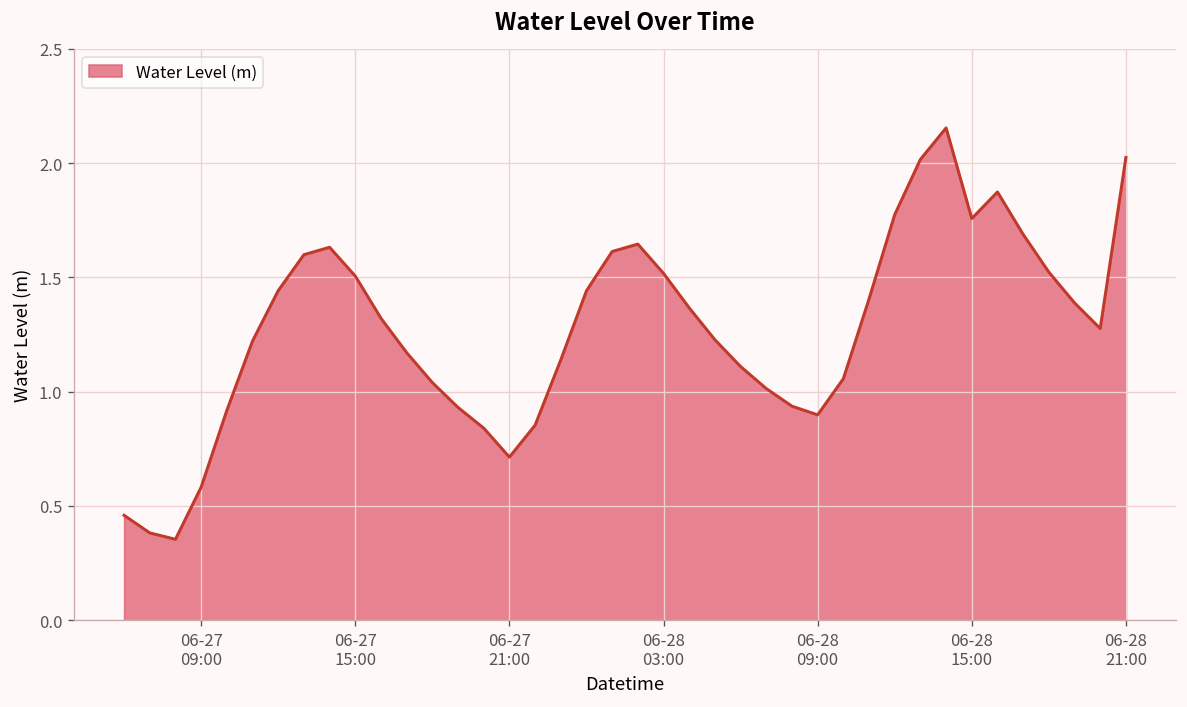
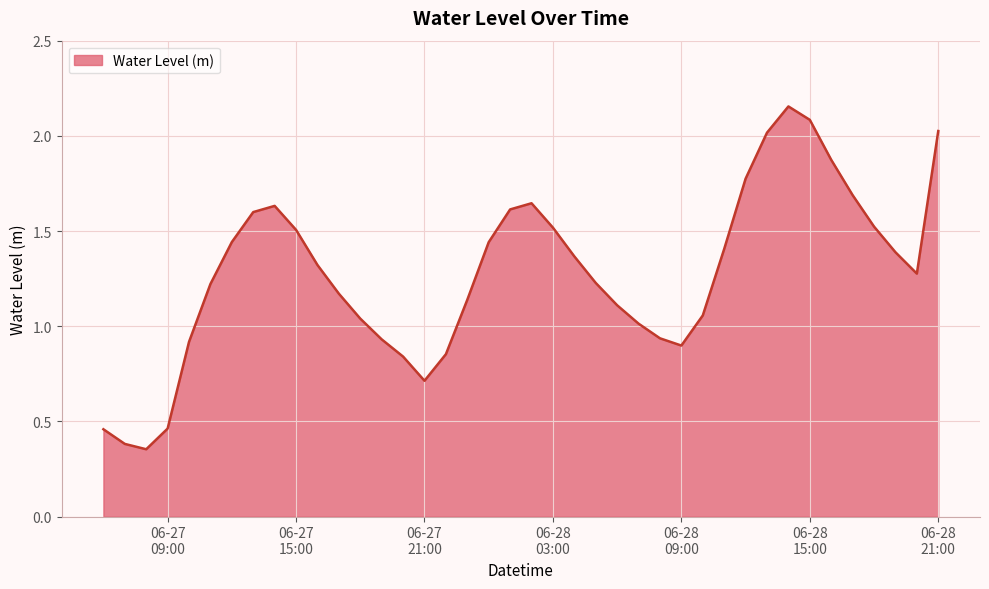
  {
-   "06-27 09:00": 0.58,
+   "06-27 09:00": 0.46,
    "06-27 15:00": 1.51,
    "06-27 21:00": 0.71,
    "06-28 03:00": 1.52,
    "06-28 09:00": 0.90,
-   "06-28 15:00": 1.76,
+   "06-28 15:00": 2.08,
    "06-28 21:00": 2.03
  }
